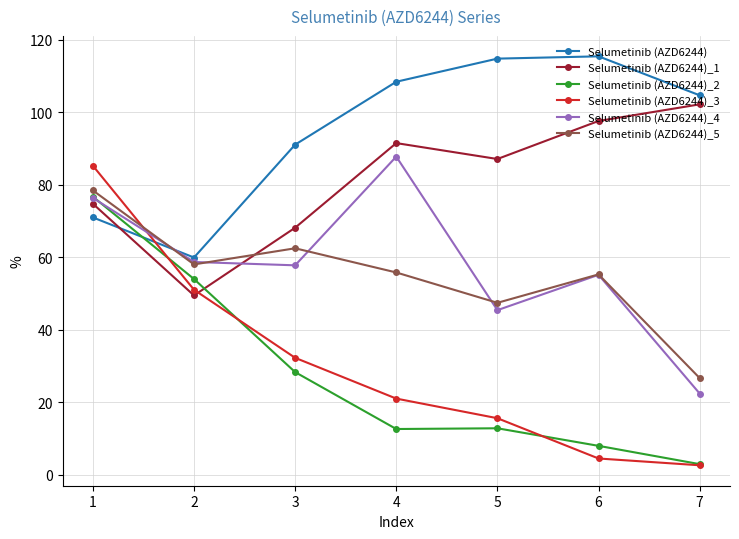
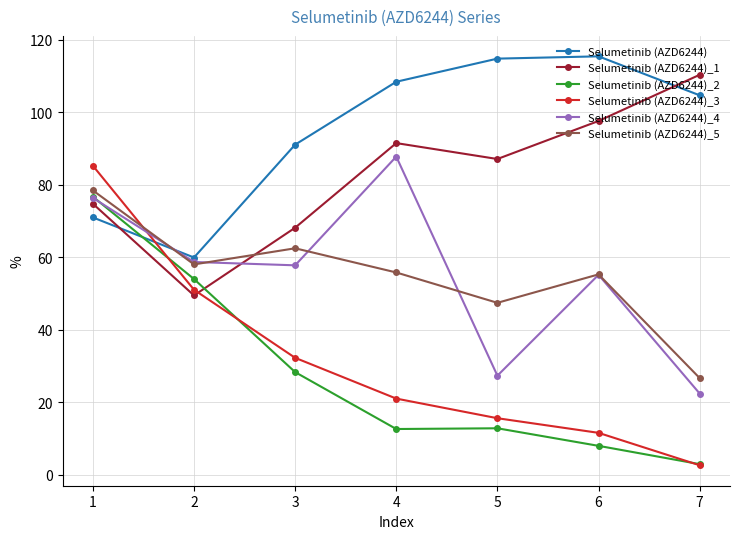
  {
    "Selumetinib (AZD6244)": {
      "1": 71,
      "2": 60,
      "3": 91,
      "4": 108,
      "5": 115,
      "6": 115,
      "7": 105
    },
    "Selumetinib (AZD6244)_1": {
      "1": 75,
      "2": 50,
      "3": 68,
      "4": 92,
      "5": 87,
      "6": 98,
-     "7": 102
+     "7": 110
    },
    "Selumetinib (AZD6244)_2": {
      "2": 54,
      "3": 28,
      "4": 13,
      "5": 13,
      "6": 8
    },
    "Selumetinib (AZD6244)_3": {
      "1": 85,
      "2": 51,
      "3": 32,
      "4": 21,
      "5": 16,
-     "6": 5
+     "6": 12
    },
    "Selumetinib (AZD6244)_4": {
      "3": 58,
      "4": 88,
-     "5": 45,
+     "5": 27,
      "7": 22
    },
    "Selumetinib (AZD6244)_5": {
      "1": 78,
      "3": 63,
      "4": 56,
      "5": 47,
      "7": 27
    }
  }
